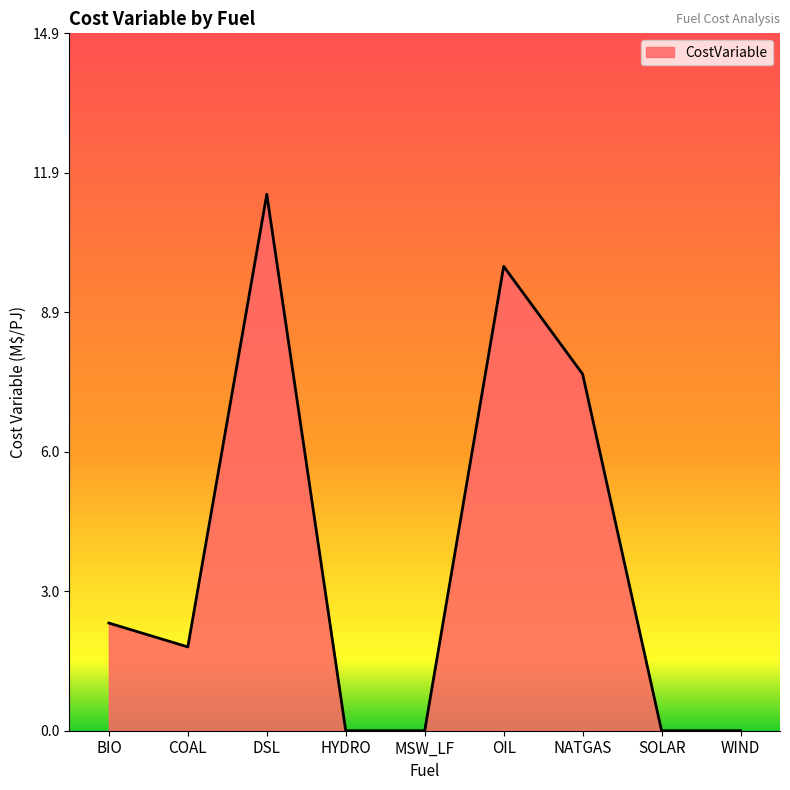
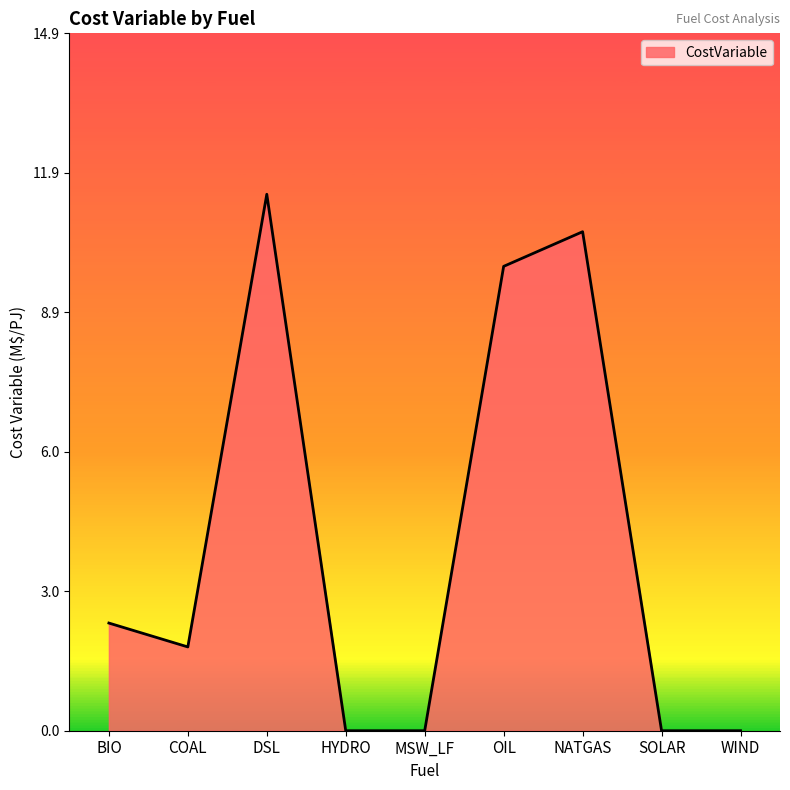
  {
    "BIO": 2.3,
    "COAL": 1.8,
    "DSL": 11.5,
    "HYDRO": 0.0,
    "MSW_LF": 0.0,
    "OIL": 9.9,
-   "NATGAS": 7.6,
+   "NATGAS": 10.7,
    "SOLAR": 0.0,
    "WIND": 0.0
  }
